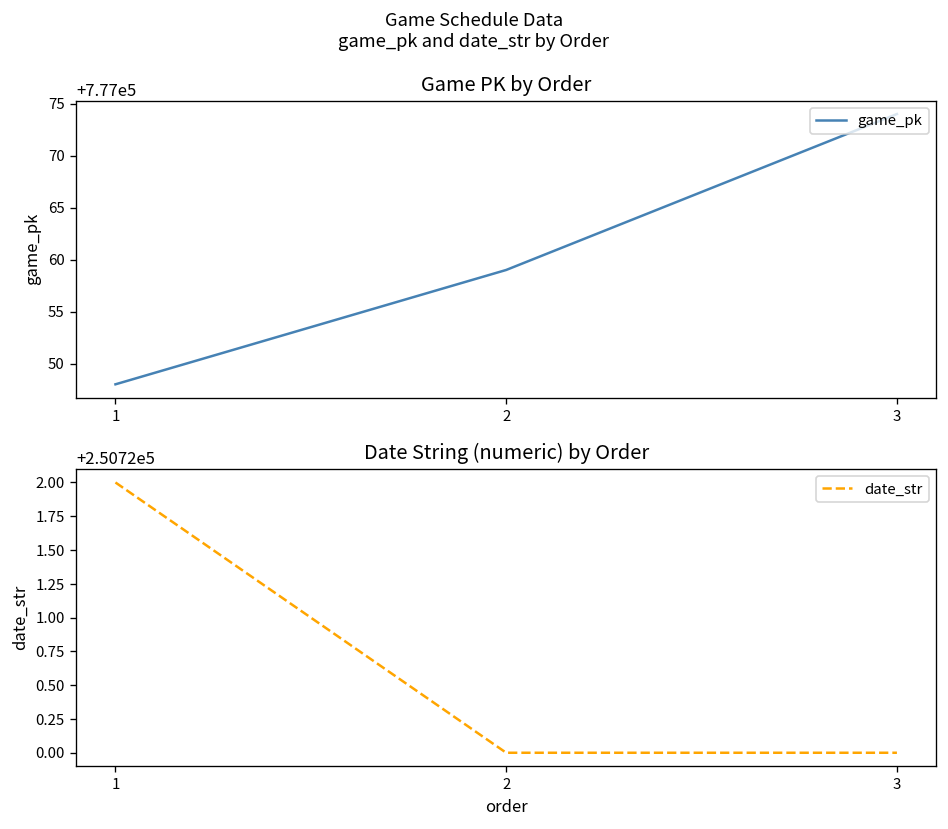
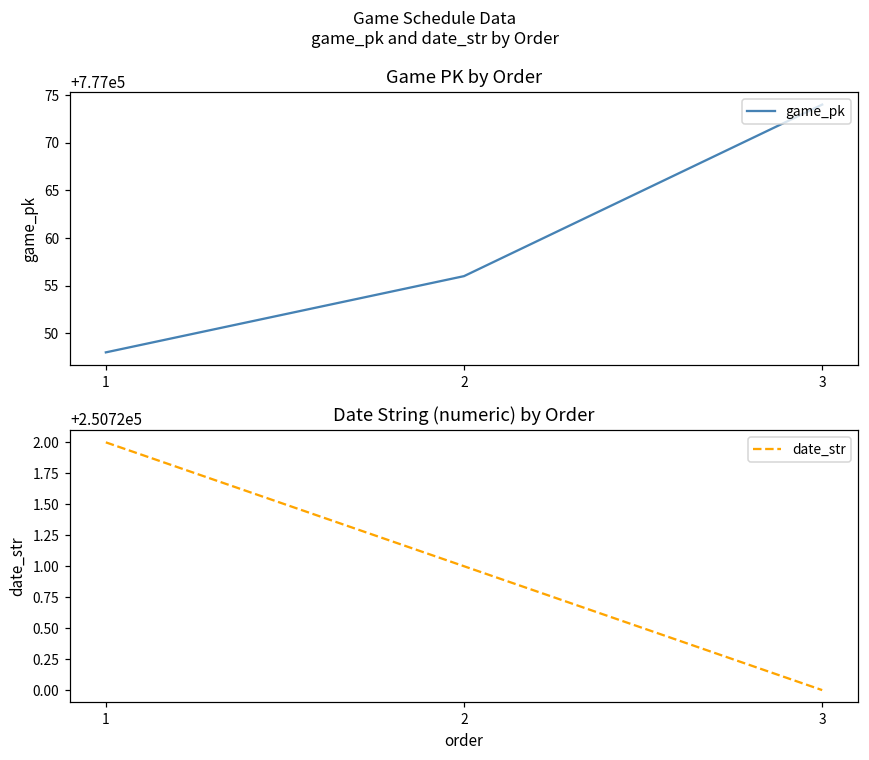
  {
    "Game PK by Order": {
      "1": 777048,
-     "2": 777059
+     "2": 777056
    },
    "Date String (numeric) by Order": {
      "1": 250722,
-     "2": 250720,
+     "2": 250721,
      "3": 250720
    }
  }
